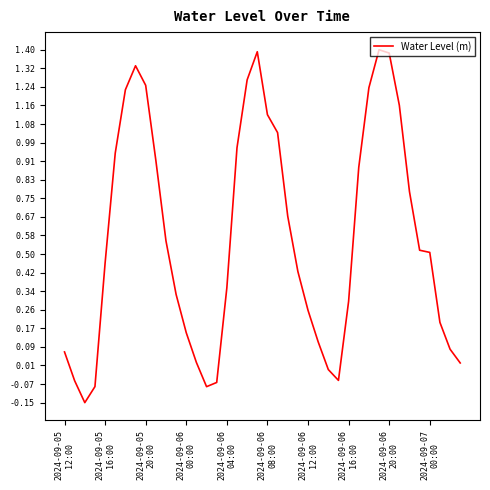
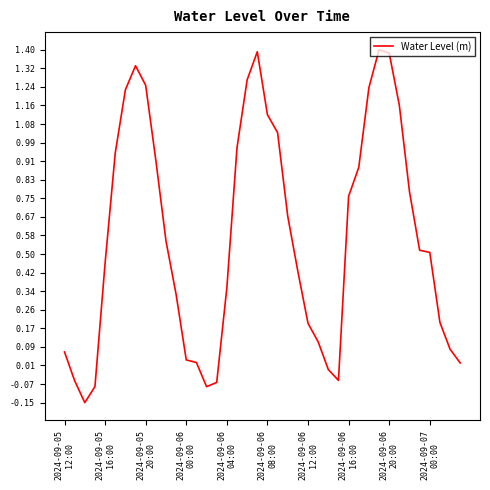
  {
    "2024-09-05 12:00": 0.07,
    "2024-09-05 16:00": 0.46,
    "2024-09-05 20:00": 1.25,
-   "2024-09-06 00:00": 0.15,
+   "2024-09-06 00:00": 0.03,
    "2024-09-06 04:00": 0.35,
    "2024-09-06 08:00": 1.12,
-   "2024-09-06 12:00": 0.25,
-   "2024-09-06 16:00": 0.29,
+   "2024-09-06 12:00": 0.20,
+   "2024-09-06 16:00": 0.76,
    "2024-09-07 00:00": 0.51
  }
